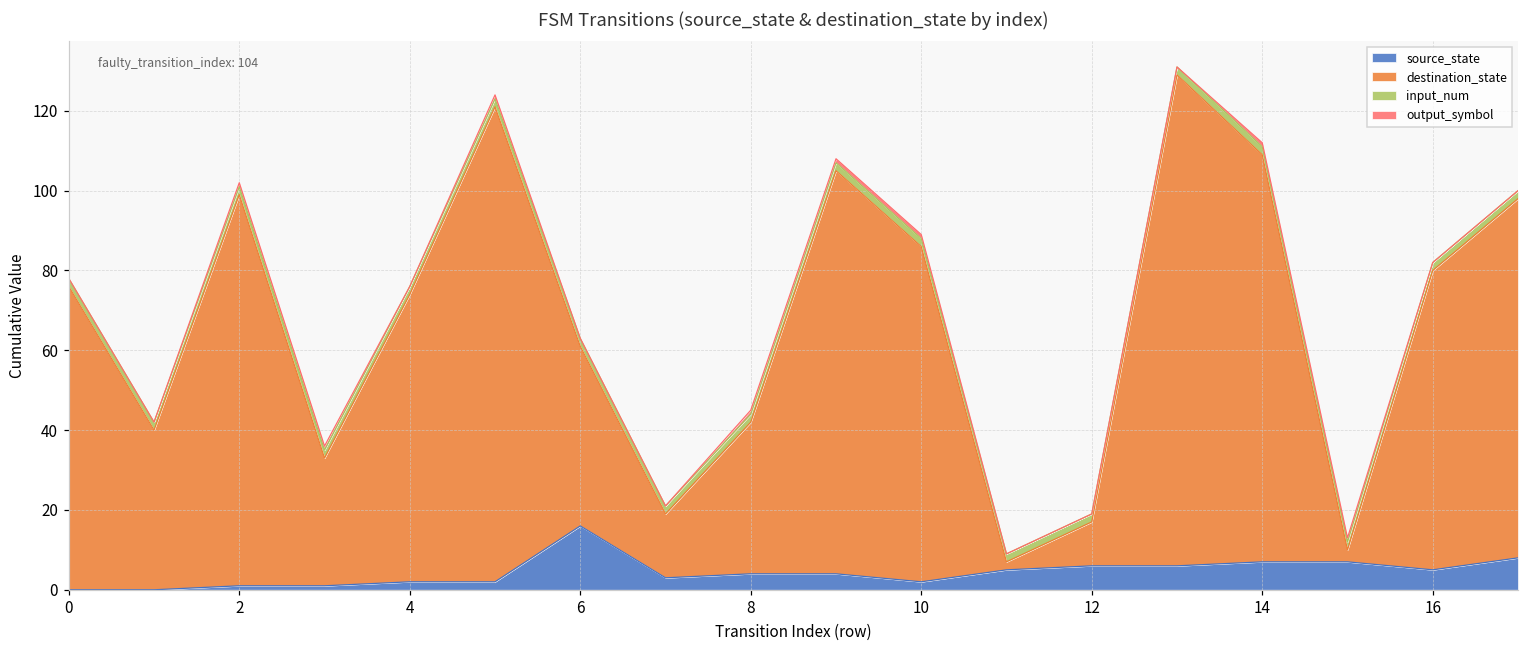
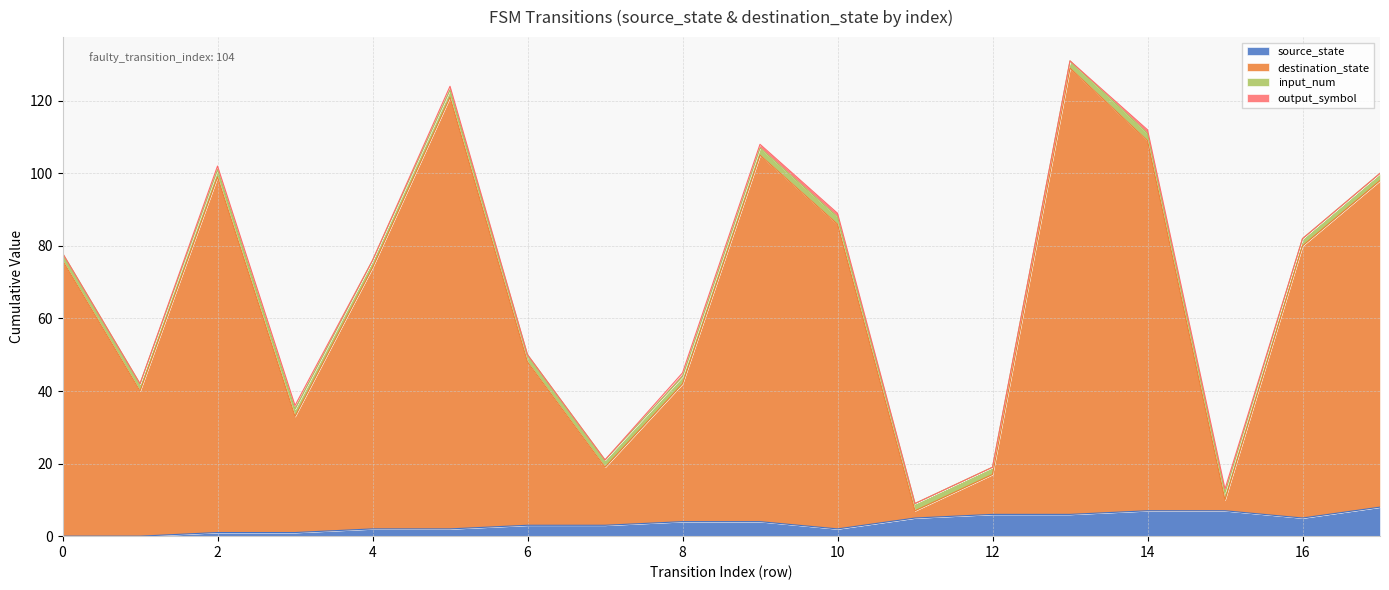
  {
    "source_state": {
      "0": 0,
      "2": 1,
      "4": 2,
-     "6": 16,
+     "6": 3,
      "8": 4,
      "10": 2,
      "12": 6,
      "14": 7,
      "16": 5
    },
    "destination_state": {
      "0": 76,
      "2": 98,
      "4": 72,
      "6": 45,
      "8": 38,
      "10": 84,
      "12": 11,
      "14": 102,
      "16": 75
    },
    "input_num": {
      "2": 2,
      "8": 2,
      "10": 2,
      "14": 2
    },
    "output_symbol": {
      "2": 1,
      "8": 1,
      "10": 1,
      "14": 1
    }
  }
